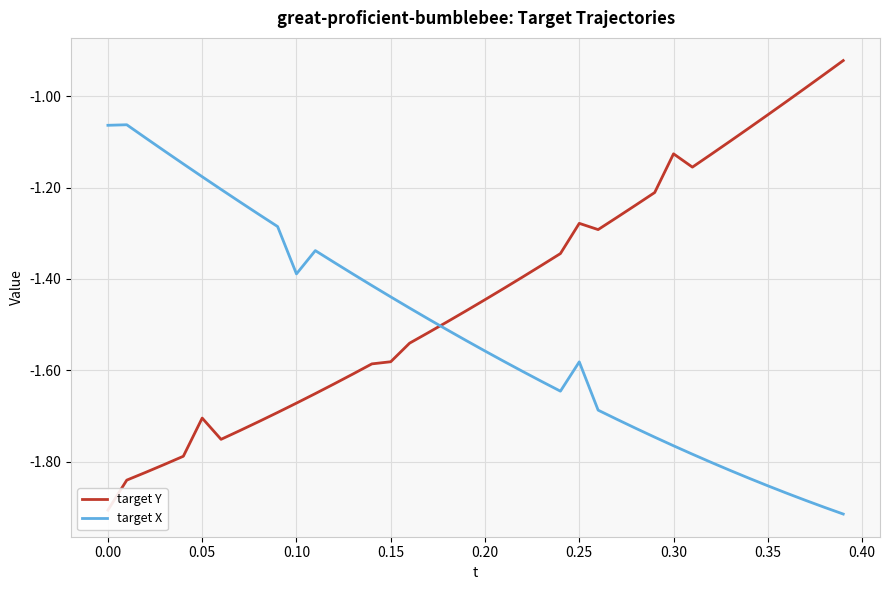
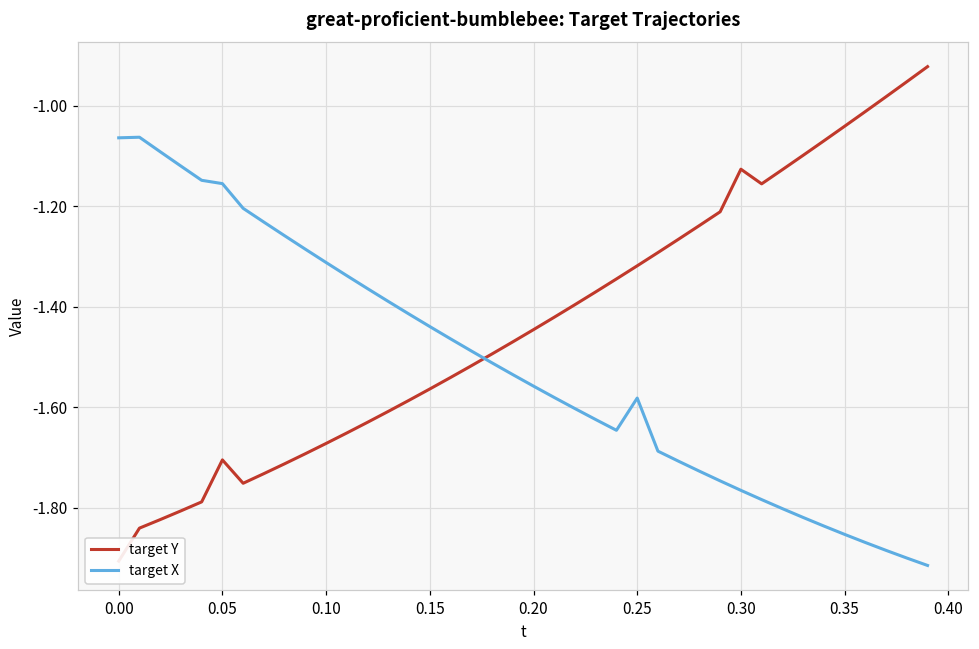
  {
    "target Y": {
      "0.05": -1.70,
      "0.10": -1.67,
-     "0.15": -1.58,
+     "0.15": -1.56,
      "0.20": -1.45,
-     "0.25": -1.28,
+     "0.25": -1.32,
      "0.30": -1.13,
      "0.35": -1.04
    },
    "target X": {
      "0.00": -1.06,
-     "0.05": -1.18,
-     "0.10": -1.39,
+     "0.05": -1.15,
+     "0.10": -1.31,
      "0.15": -1.44,
      "0.20": -1.56,
      "0.25": -1.58,
      "0.30": -1.77,
      "0.35": -1.85
    }
  }
